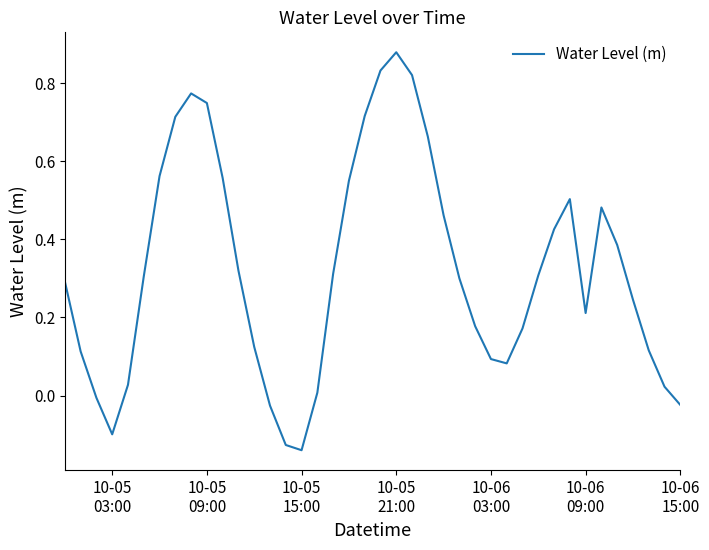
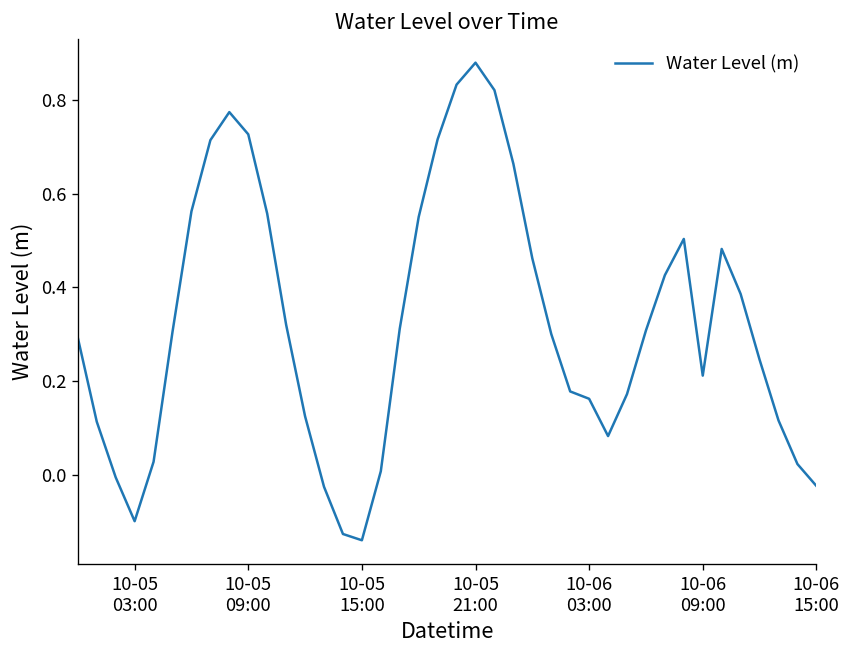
  {
    "10-05 03:00": -0.10,
-   "10-05 09:00": 0.75,
+   "10-05 09:00": 0.73,
    "10-05 15:00": -0.14,
    "10-05 21:00": 0.88,
-   "10-06 03:00": 0.09,
+   "10-06 03:00": 0.16,
    "10-06 09:00": 0.21,
    "10-06 15:00": -0.02
  }
